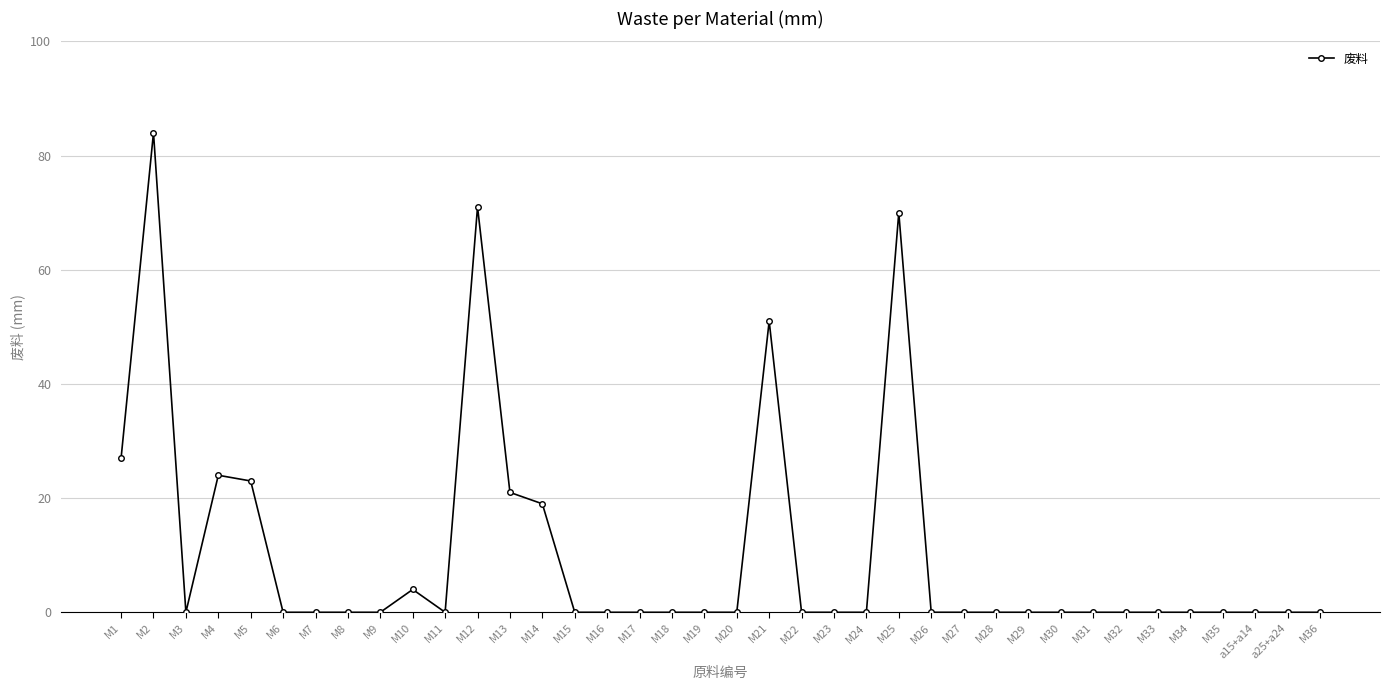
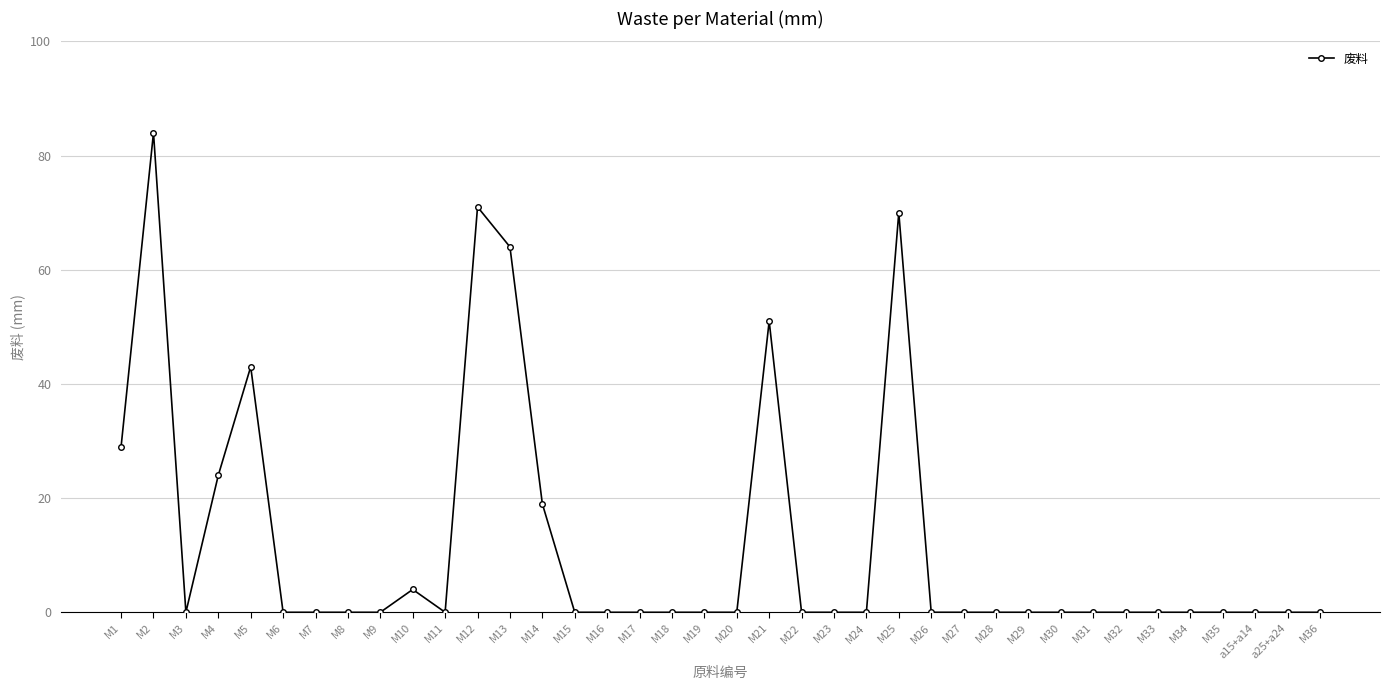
  {
-   "M1": 27,
+   "M1": 29,
    "M2": 84,
    "M3": 0,
    "M4": 24,
-   "M5": 23,
+   "M5": 43,
    "M6": 0,
    "M7": 0,
    "M8": 0,
    "M9": 0,
    "M10": 4,
    "M11": 0,
    "M12": 71,
-   "M13": 21,
+   "M13": 64,
    "M14": 19,
    "M15": 0,
    "M16": 0,
    "M17": 0,
    "M18": 0,
    "M19": 0,
    "M20": 0,
    "M21": 51,
    "M22": 0,
    "M23": 0,
    "M24": 0,
    "M25": 70,
    "M26": 0,
    "M27": 0,
    "M28": 0,
    "M29": 0,
    "M30": 0,
    "M31": 0,
    "M32": 0,
    "M33": 0,
    "M34": 0,
    "M35": 0,
    "a15+a14": 0,
    "a25+a24": 0,
    "M36": 0
  }
